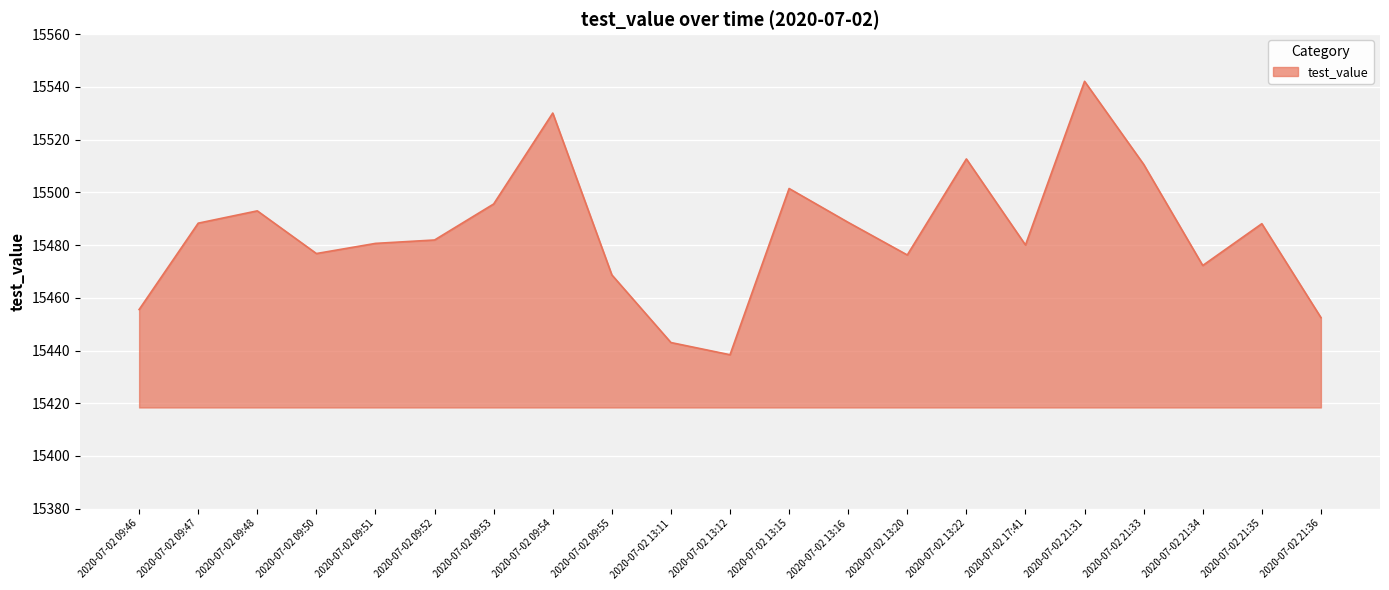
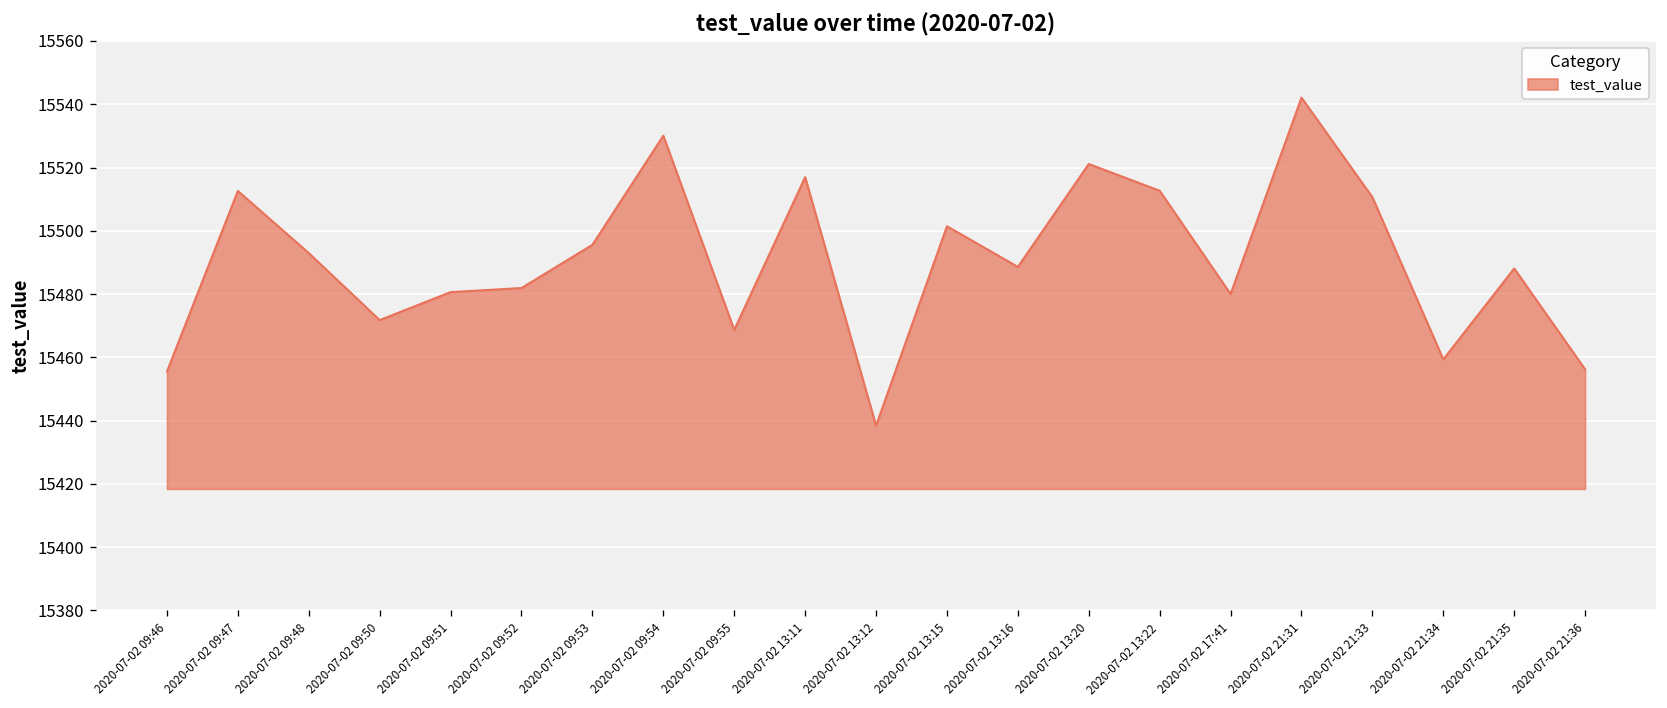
  {
    "2020-07-02 09:46": 15456,
-   "2020-07-02 09:47": 15488,
+   "2020-07-02 09:47": 15513,
    "2020-07-02 09:48": 15493,
-   "2020-07-02 09:50": 15477,
+   "2020-07-02 09:50": 15472,
    "2020-07-02 09:51": 15481,
    "2020-07-02 09:52": 15482,
    "2020-07-02 09:53": 15496,
    "2020-07-02 09:54": 15530,
    "2020-07-02 09:55": 15469,
-   "2020-07-02 13:11": 15443,
+   "2020-07-02 13:11": 15517,
    "2020-07-02 13:12": 15438,
    "2020-07-02 13:15": 15501,
    "2020-07-02 13:16": 15489,
-   "2020-07-02 13:20": 15476,
+   "2020-07-02 13:20": 15521,
    "2020-07-02 13:22": 15513,
    "2020-07-02 17:41": 15480,
    "2020-07-02 21:31": 15542,
    "2020-07-02 21:33": 15511,
-   "2020-07-02 21:34": 15472,
+   "2020-07-02 21:34": 15459,
    "2020-07-02 21:35": 15488,
-   "2020-07-02 21:36": 15452
+   "2020-07-02 21:36": 15456
  }
